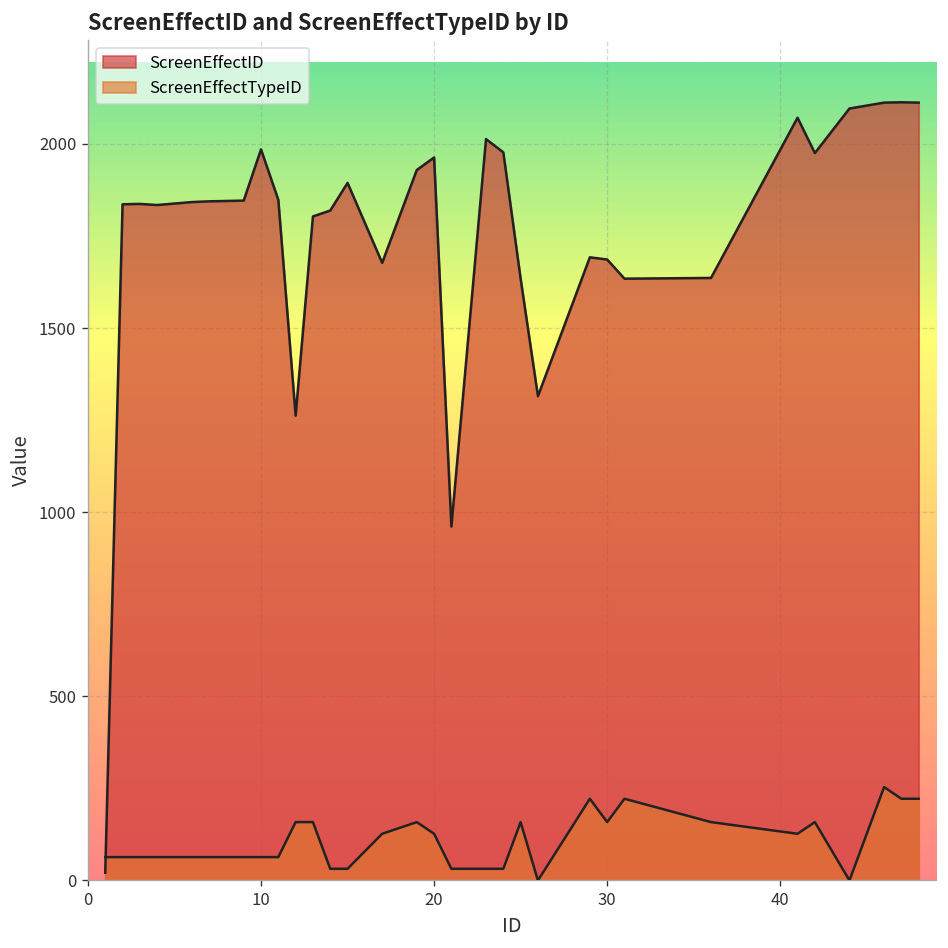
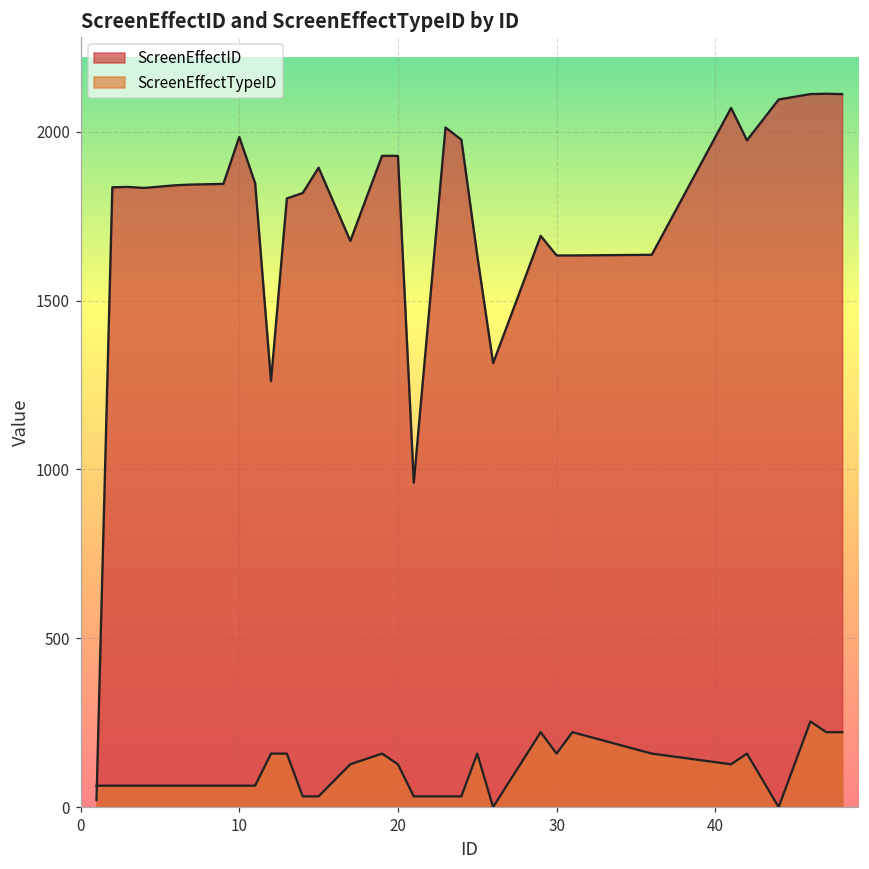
  {
    "ScreenEffectID": {
      "10": 1990,
-     "20": 1960,
-     "30": 1690
+     "20": 1930,
+     "30": 1630
    },
    "ScreenEffectTypeID": {
      "10": 60,
      "20": 130,
      "30": 160
    }
  }
